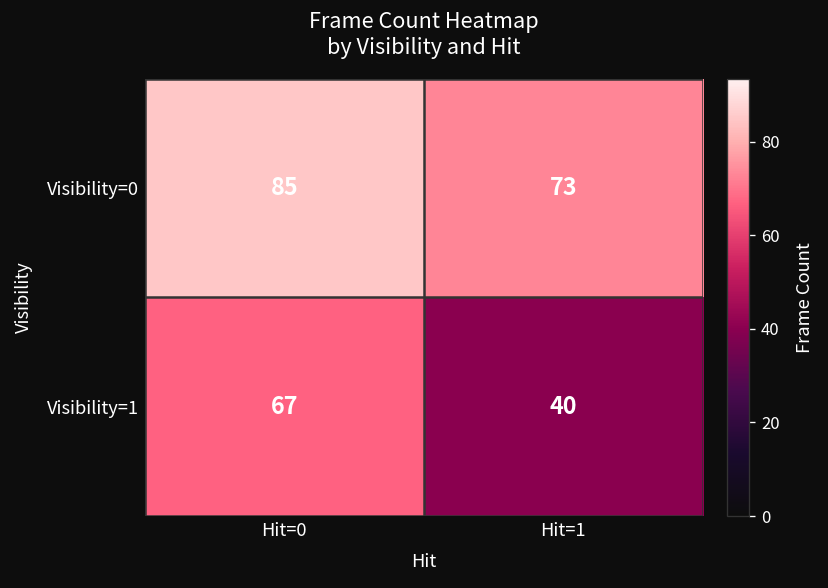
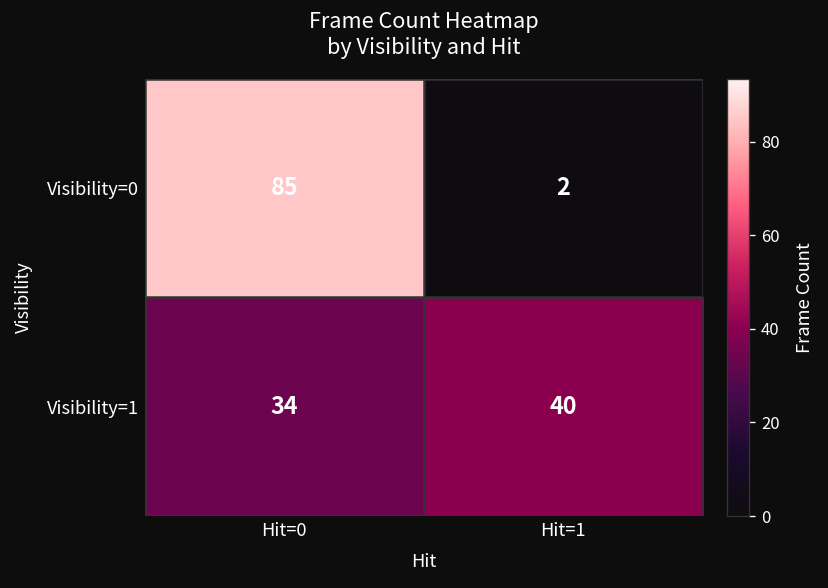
  {
    "Visibility=0": {
      "Hit=0": 85,
-     "Hit=1": 73
+     "Hit=1": 2
    },
    "Visibility=1": {
-     "Hit=0": 67,
+     "Hit=0": 34,
      "Hit=1": 40
    }
  }
